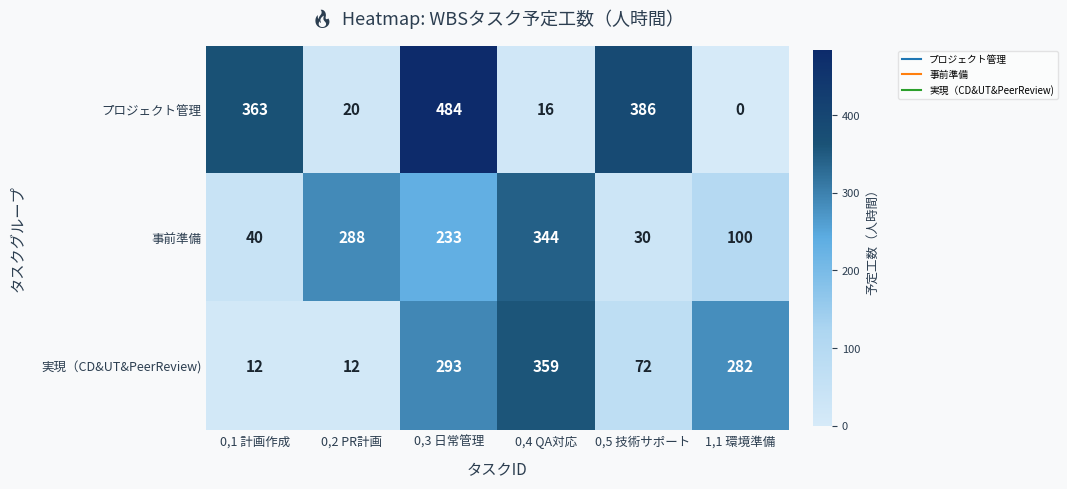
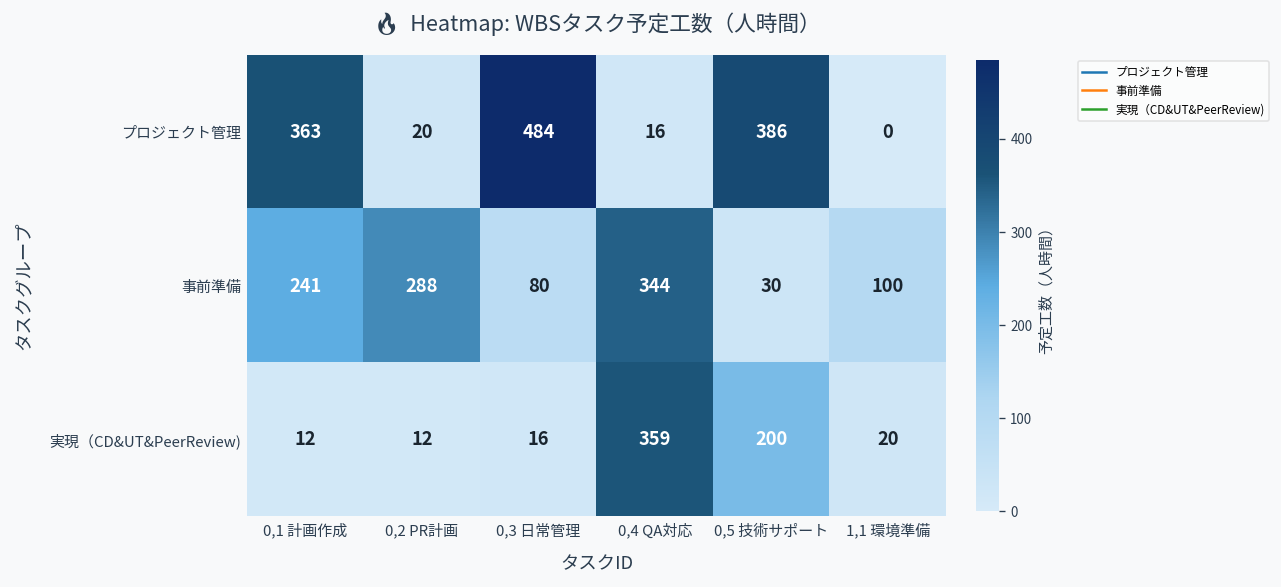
  {
    "プロジェクト管理": {
      "0,1 計画作成": 363,
      "0,2 PR計画": 20,
      "0,3 日常管理": 484,
      "0,4 QA対応": 16,
      "0,5 技術サポート": 386,
      "1,1 環境準備": 0
    },
    "事前準備": {
-     "0,1 計画作成": 40,
+     "0,1 計画作成": 241,
      "0,2 PR計画": 288,
-     "0,3 日常管理": 233,
+     "0,3 日常管理": 80,
      "0,4 QA対応": 344,
      "0,5 技術サポート": 30,
      "1,1 環境準備": 100
    },
    "実現（CD&UT&PeerReview)": {
      "0,1 計画作成": 12,
      "0,2 PR計画": 12,
-     "0,3 日常管理": 293,
+     "0,3 日常管理": 16,
      "0,4 QA対応": 359,
-     "0,5 技術サポート": 72,
-     "1,1 環境準備": 282
+     "0,5 技術サポート": 200,
+     "1,1 環境準備": 20
    }
  }
